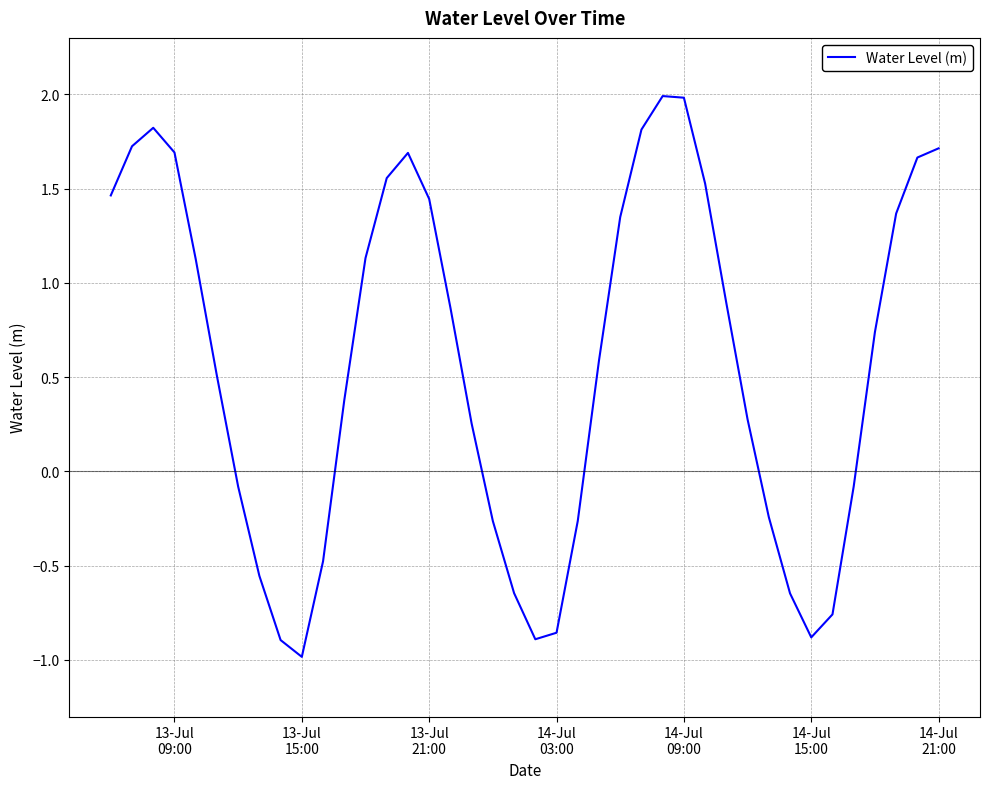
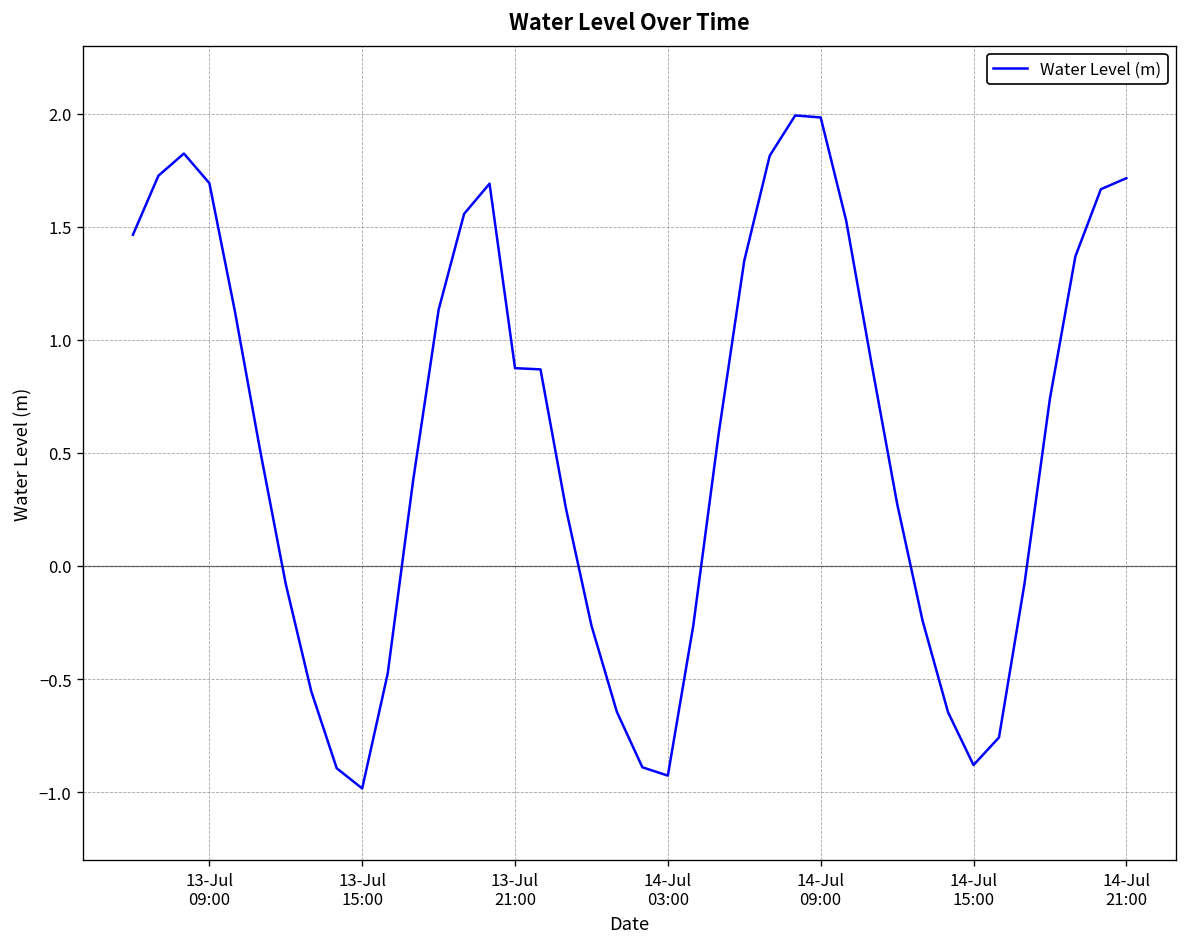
  {
    "13-Jul 09:00": 1.69,
    "13-Jul 15:00": -0.98,
-   "13-Jul 21:00": 1.45,
-   "14-Jul 03:00": -0.86,
+   "13-Jul 21:00": 0.87,
+   "14-Jul 03:00": -0.93,
    "14-Jul 09:00": 1.98,
    "14-Jul 15:00": -0.88,
    "14-Jul 21:00": 1.71
  }
